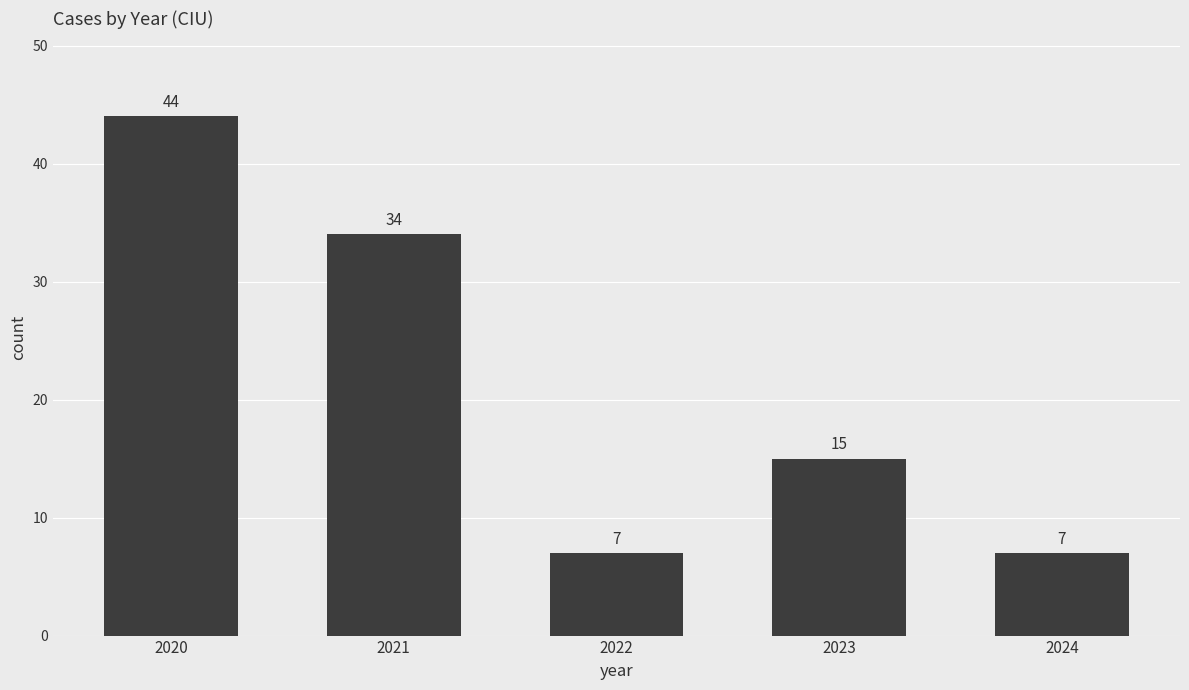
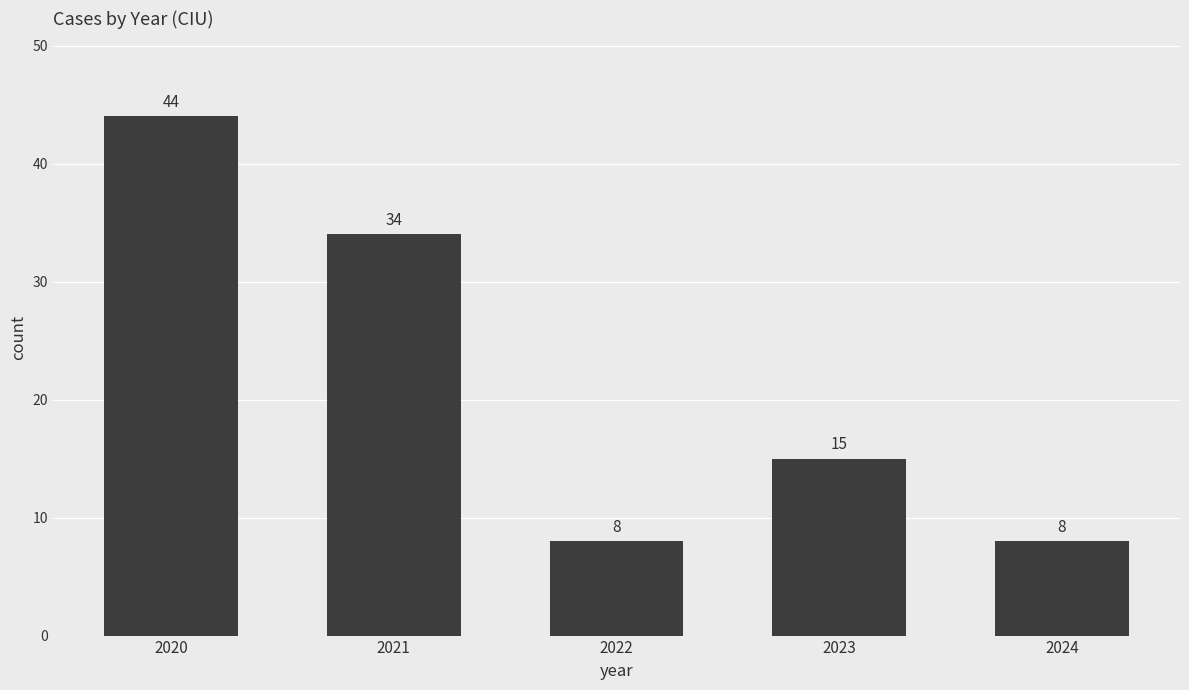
  {
    "2020": 44,
    "2021": 34,
-   "2022": 7,
+   "2022": 8,
    "2023": 15,
-   "2024": 7
+   "2024": 8
  }
